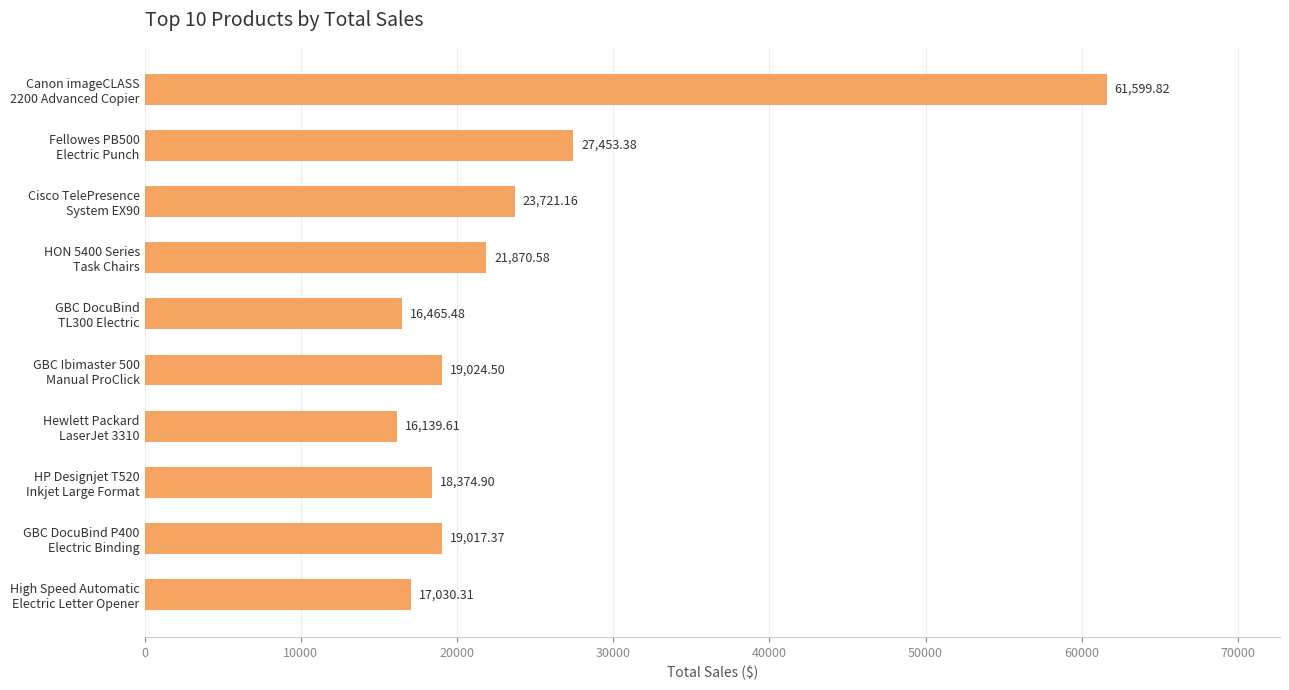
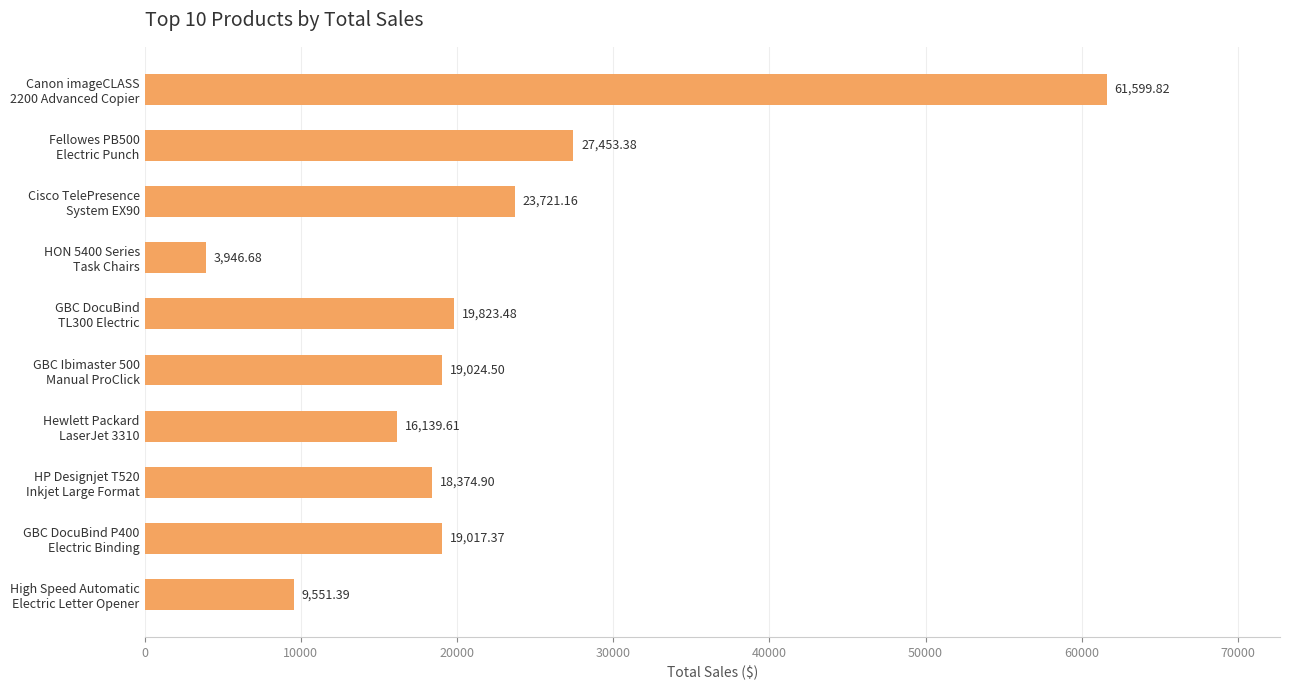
  {
    "Canon imageCLASS 2200 Advanced Copier": "61,599.82",
    "Fellowes PB500 Electric Punch": "27,453.38",
    "Cisco TelePresence System EX90": "23,721.16",
-   "HON 5400 Series Task Chairs": "21,870.58",
-   "GBC DocuBind TL300 Electric": "16,465.48",
+   "HON 5400 Series Task Chairs": "3,946.68",
+   "GBC DocuBind TL300 Electric": "19,823.48",
    "GBC Ibimaster 500 Manual ProClick": "19,024.50",
    "Hewlett Packard LaserJet 3310": "16,139.61",
    "HP Designjet T520 Inkjet Large Format": "18,374.90",
    "GBC DocuBind P400 Electric Binding": "19,017.37",
-   "High Speed Automatic Electric Letter Opener": "17,030.31"
+   "High Speed Automatic Electric Letter Opener": "9,551.39"
  }
